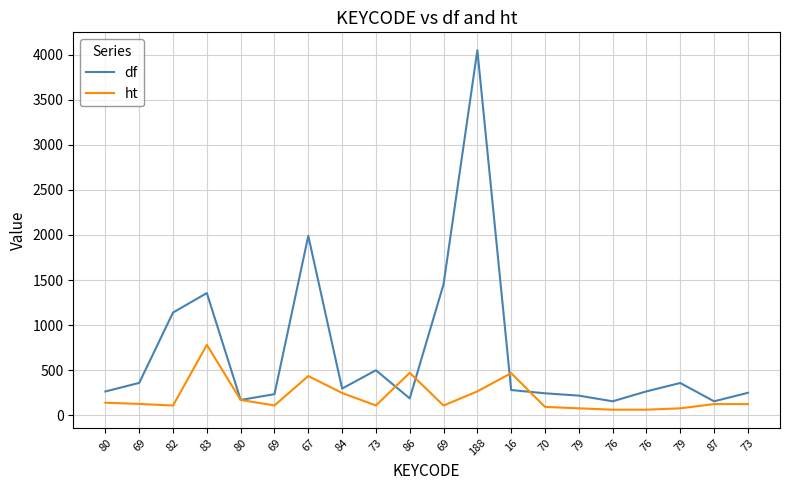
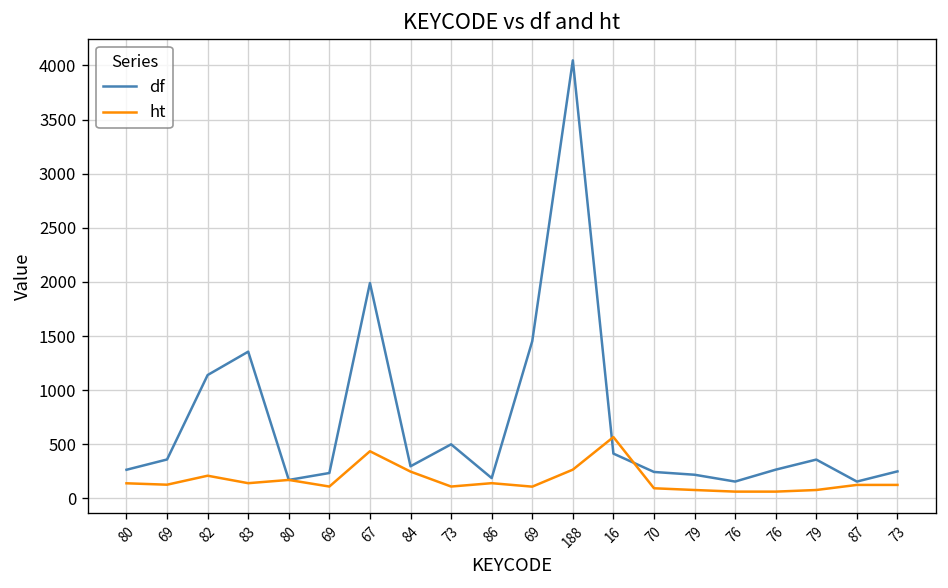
  {
    "df": {
      "82": 1100,
      "83": 1400,
      "67": 2000,
      "84": 300,
      "86": 200,
      "188": 4000,
-     "16": 300,
+     "16": 400,
      "70": 200,
      "87": 200
    },
    "ht": {
-     "82": 100,
-     "83": 800,
+     "82": 200,
+     "83": 100,
      "67": 400,
      "84": 200,
-     "86": 500,
+     "86": 100,
      "188": 300,
-     "16": 500,
+     "16": 600,
      "70": 100,
      "87": 100
    }
  }
